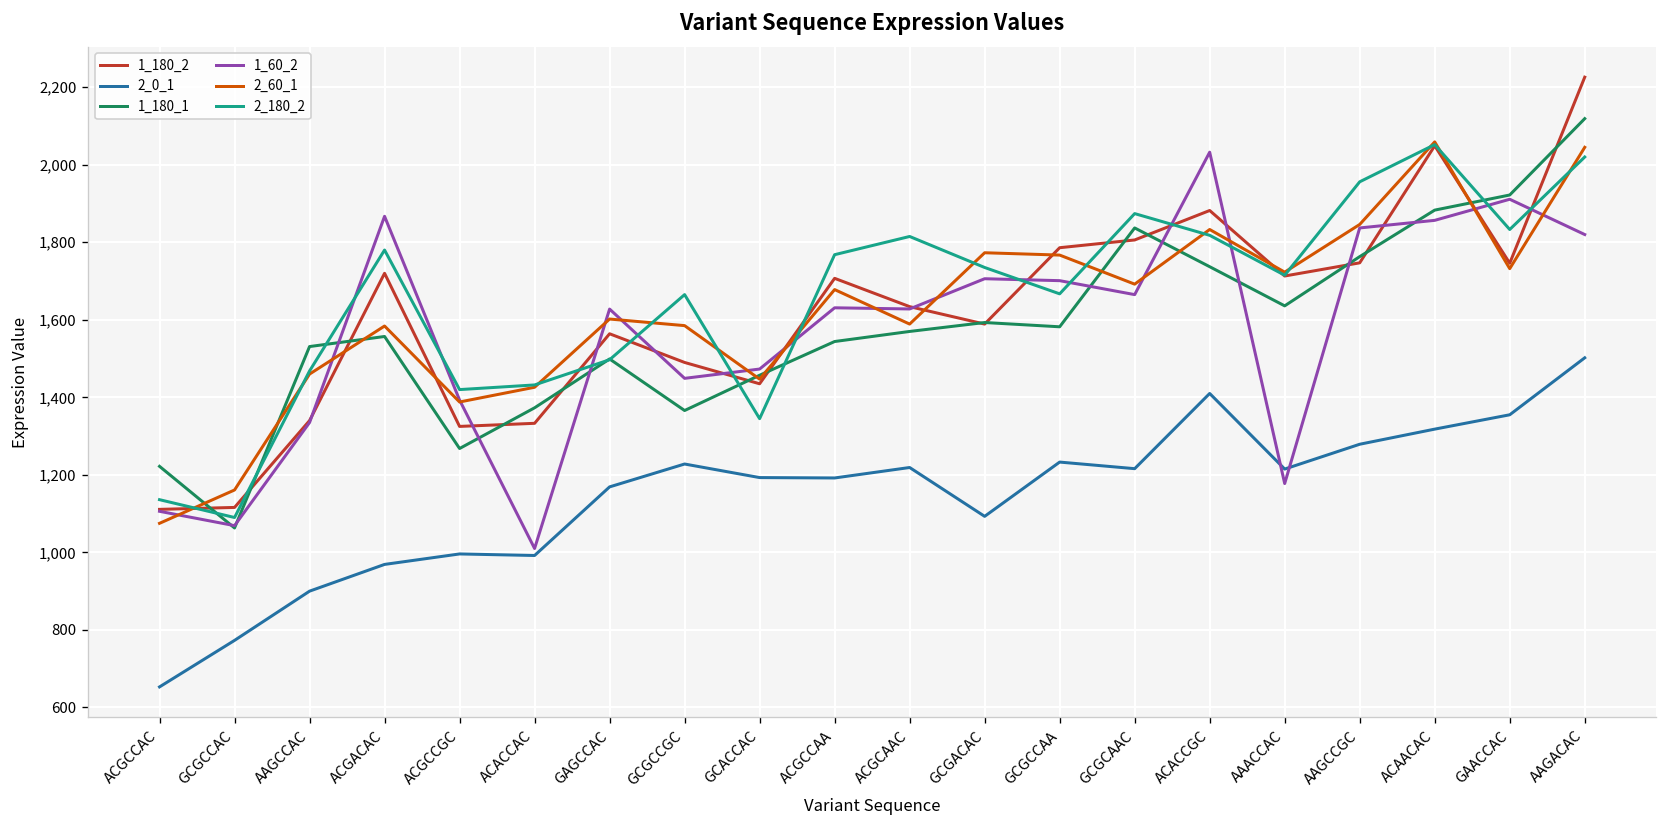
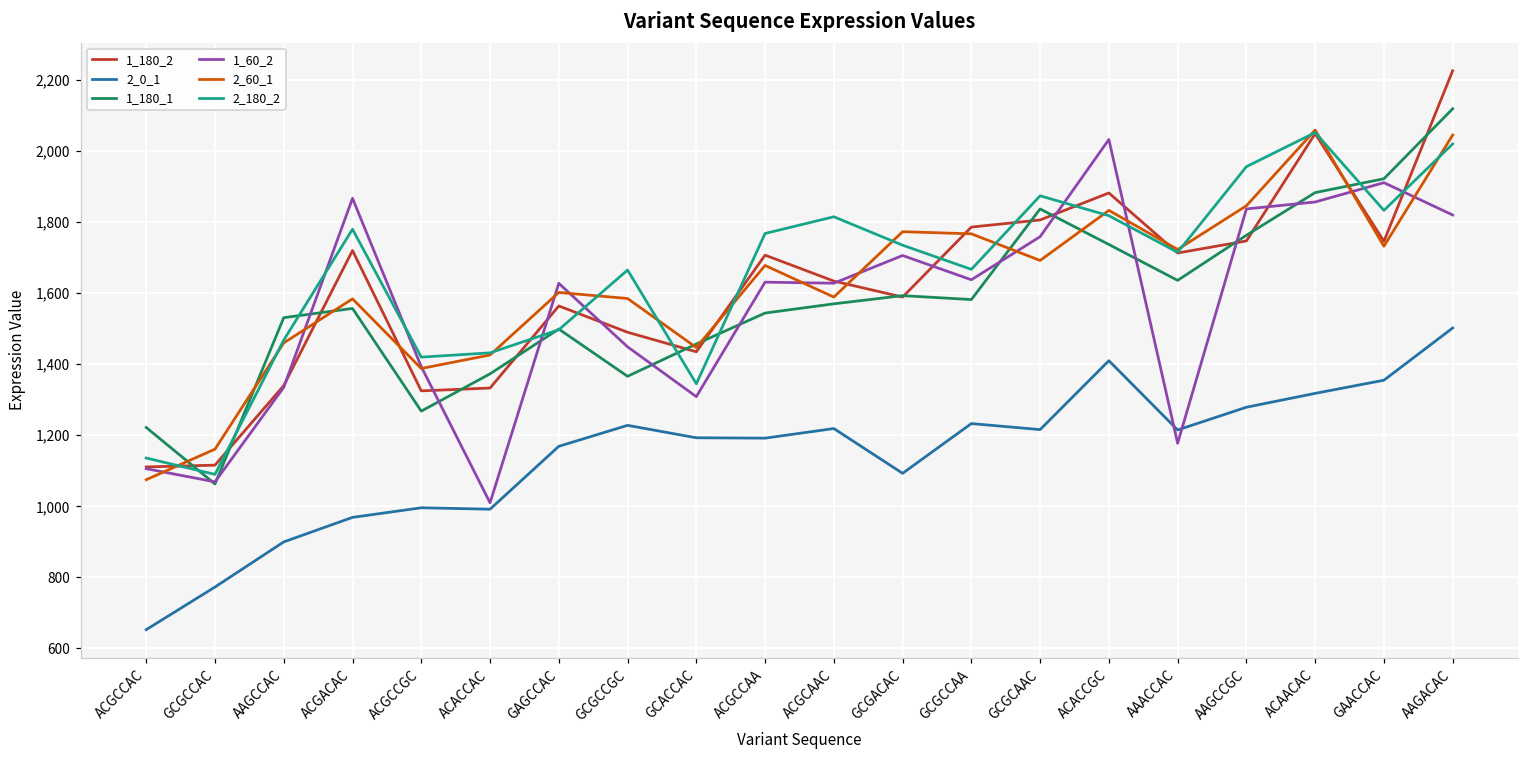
  {
    "1_60_2": {
      "ACGACAC": "1,870",
      "ACACCAC": "1,010",
      "GAGCCAC": "1,630",
      "GCGCCGC": "1,450",
-     "GCACCAC": "1,470",
+     "GCACCAC": "1,310",
      "ACGCCAA": "1,630",
      "GCGACAC": "1,710",
-     "GCGCCAA": "1,700",
-     "GCGCAAC": "1,670",
+     "GCGCCAA": "1,640",
+     "GCGCAAC": "1,760",
      "ACACCGC": "2,030",
      "AAACCAC": "1,180",
      "AAGCCGC": "1,840",
      "ACAACAC": "1,860",
      "GAACCAC": "1,910",
      "AAGACAC": "1,820"
    }
  }
